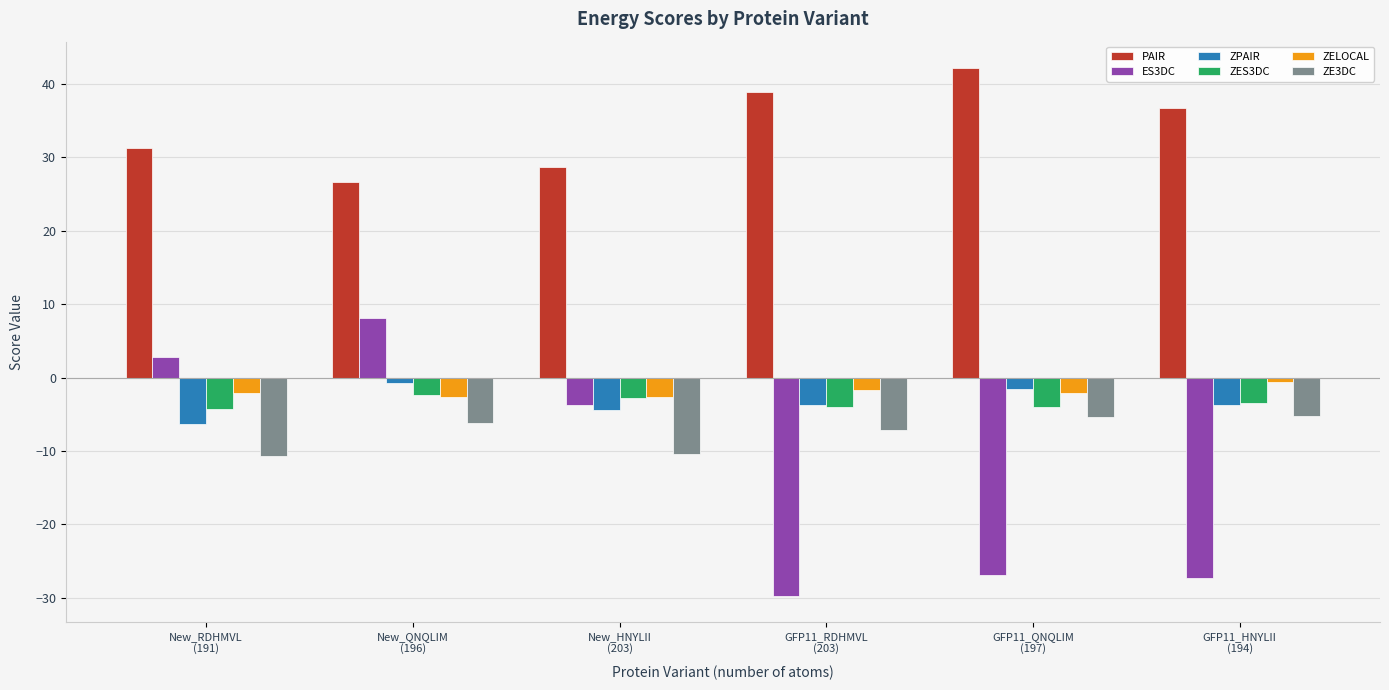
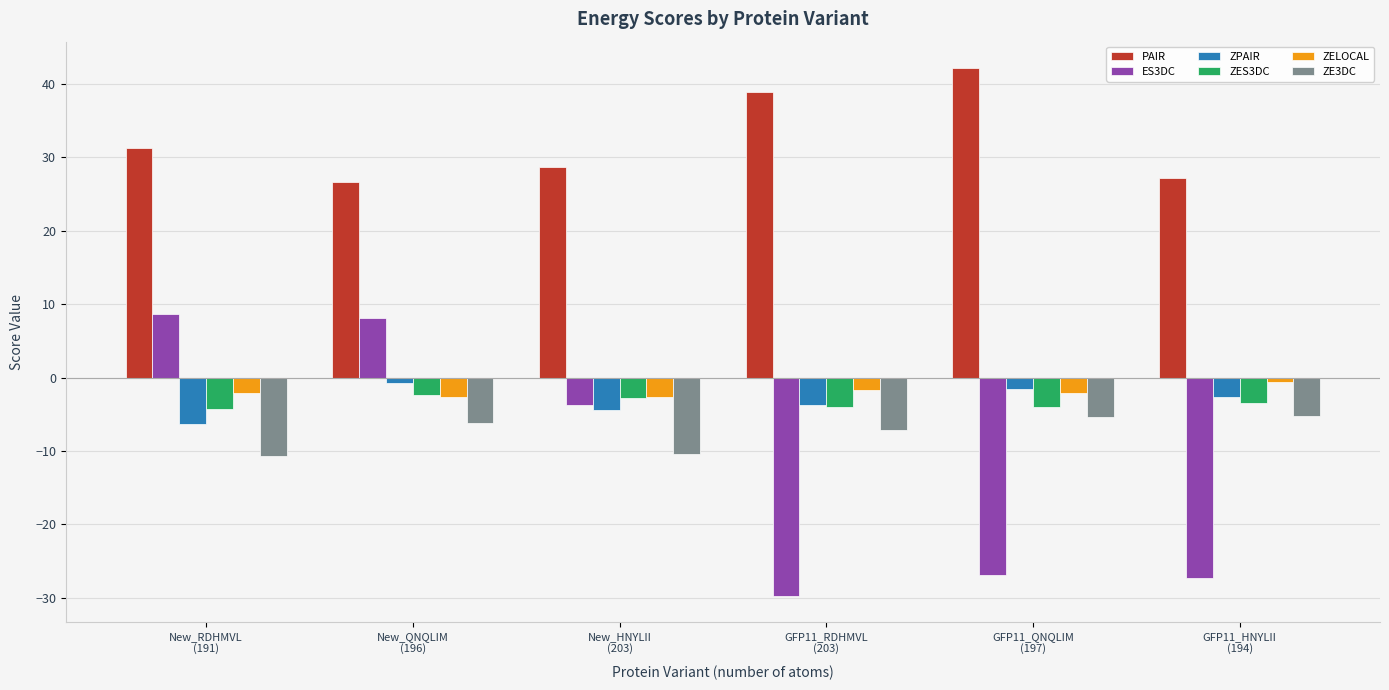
  {
    "PAIR": {
      "New_RDHMVL (191)": 31,
      "New_QNQLIM (196)": 27,
      "New_HNYLII (203)": 29,
      "GFP11_RDHMVL (203)": 39,
      "GFP11_QNQLIM (197)": 42,
-     "GFP11_HNYLII (194)": 37
+     "GFP11_HNYLII (194)": 27
    },
    "ES3DC": {
-     "New_RDHMVL (191)": 3,
+     "New_RDHMVL (191)": 9,
      "New_QNQLIM (196)": 8,
      "New_HNYLII (203)": -4,
      "GFP11_RDHMVL (203)": -30,
      "GFP11_QNQLIM (197)": -27,
      "GFP11_HNYLII (194)": -27
    },
    "ZPAIR": {
      "New_RDHMVL (191)": -6,
      "New_QNQLIM (196)": -1,
      "New_HNYLII (203)": -4,
      "GFP11_RDHMVL (203)": -4,
      "GFP11_QNQLIM (197)": -2,
-     "GFP11_HNYLII (194)": -4
+     "GFP11_HNYLII (194)": -3
    },
    "ZES3DC": {
      "New_RDHMVL (191)": -4,
      "New_QNQLIM (196)": -2,
      "New_HNYLII (203)": -3,
      "GFP11_RDHMVL (203)": -4,
      "GFP11_QNQLIM (197)": -4,
      "GFP11_HNYLII (194)": -3
    },
    "ZELOCAL": {
      "New_RDHMVL (191)": -2,
      "New_QNQLIM (196)": -3,
      "New_HNYLII (203)": -3,
      "GFP11_RDHMVL (203)": -2,
      "GFP11_QNQLIM (197)": -2,
      "GFP11_HNYLII (194)": -1
    },
    "ZE3DC": {
      "New_RDHMVL (191)": -11,
      "New_QNQLIM (196)": -6,
      "New_HNYLII (203)": -10,
      "GFP11_RDHMVL (203)": -7,
      "GFP11_QNQLIM (197)": -5,
      "GFP11_HNYLII (194)": -5
    }
  }
